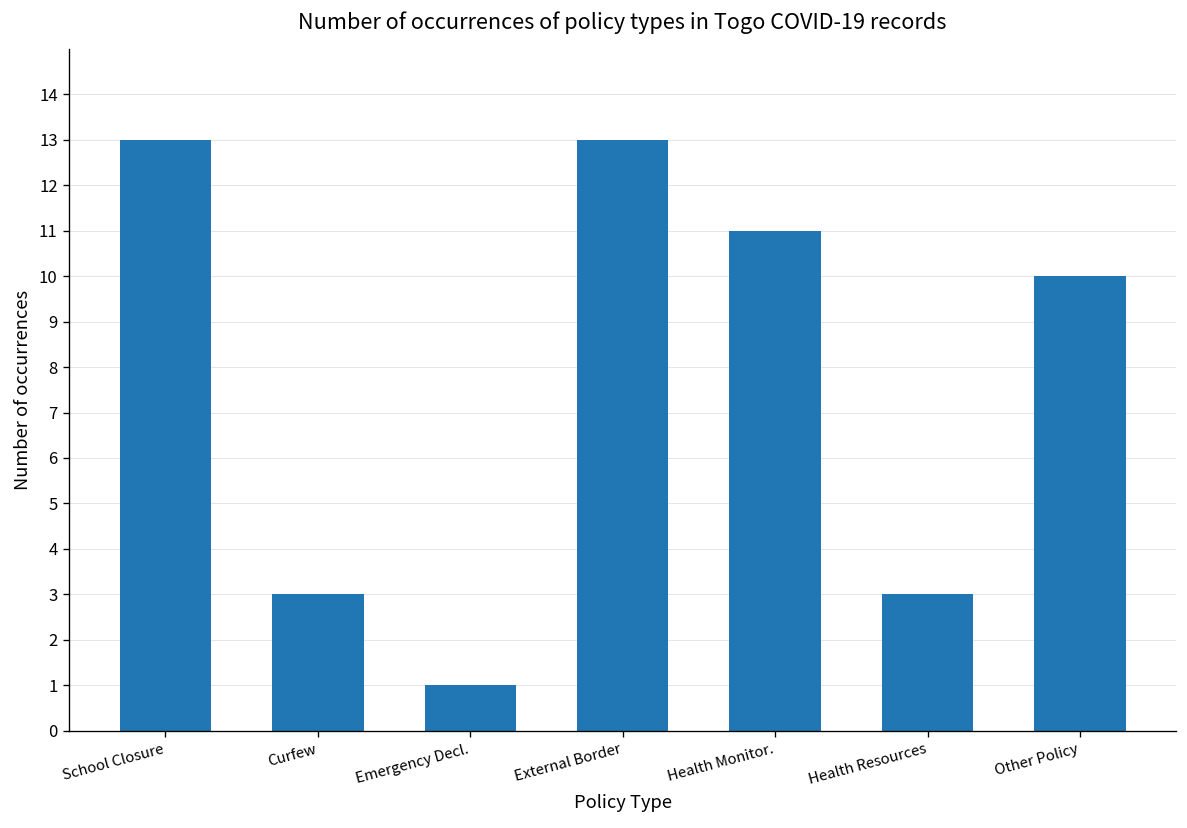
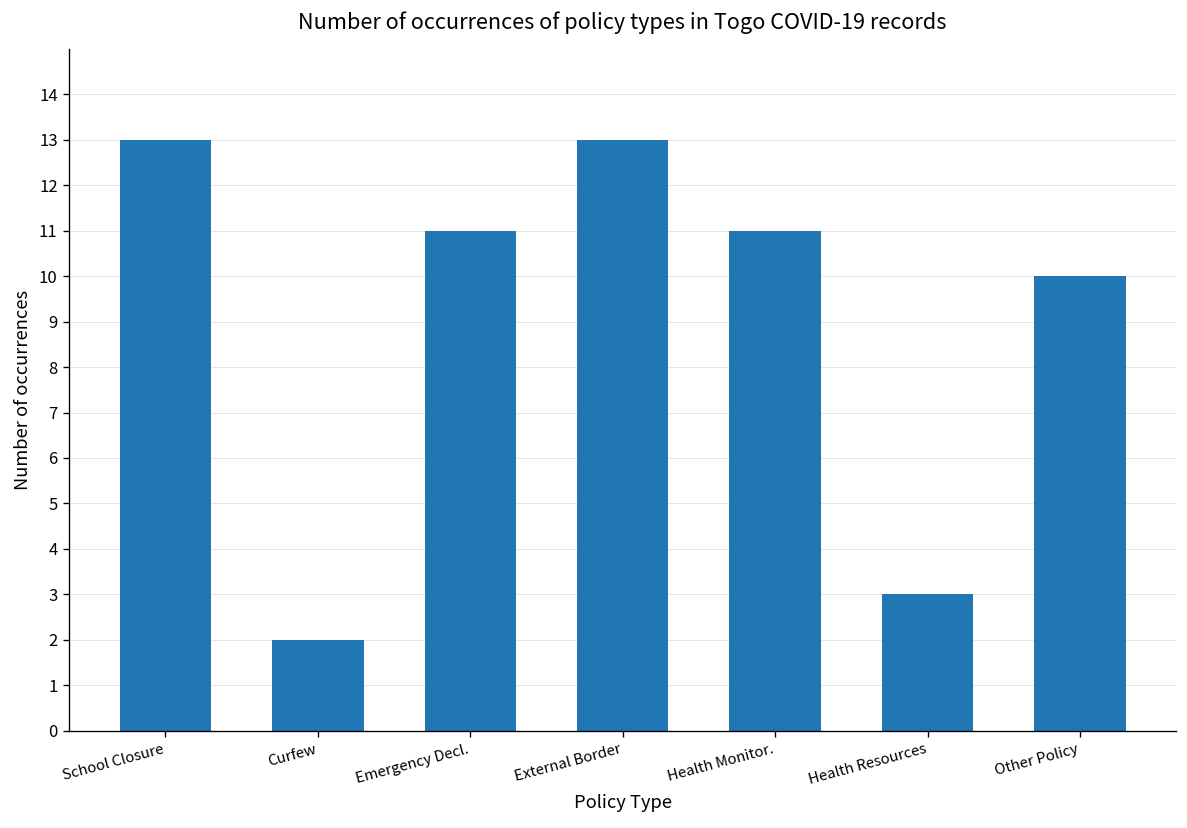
  {
    "School Closure": 13,
-   "Curfew": 3,
-   "Emergency Decl.": 1,
+   "Curfew": 2,
+   "Emergency Decl.": 11,
    "External Border": 13,
    "Health Monitor.": 11,
    "Health Resources": 3,
    "Other Policy": 10
  }
